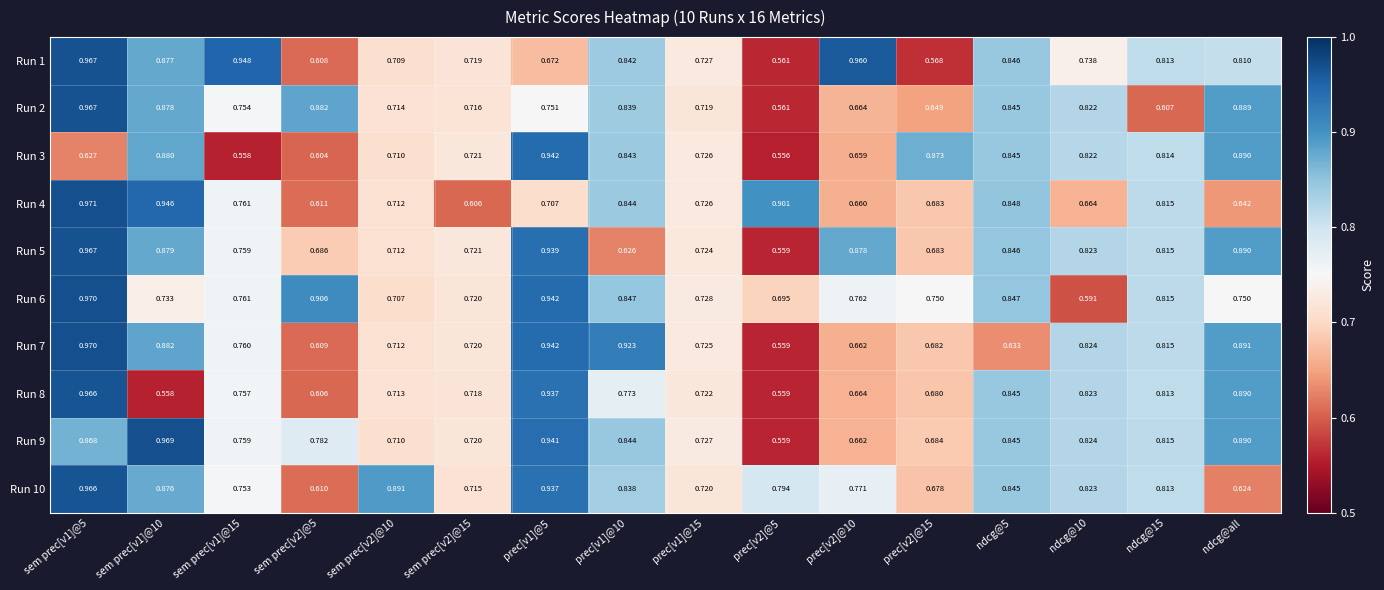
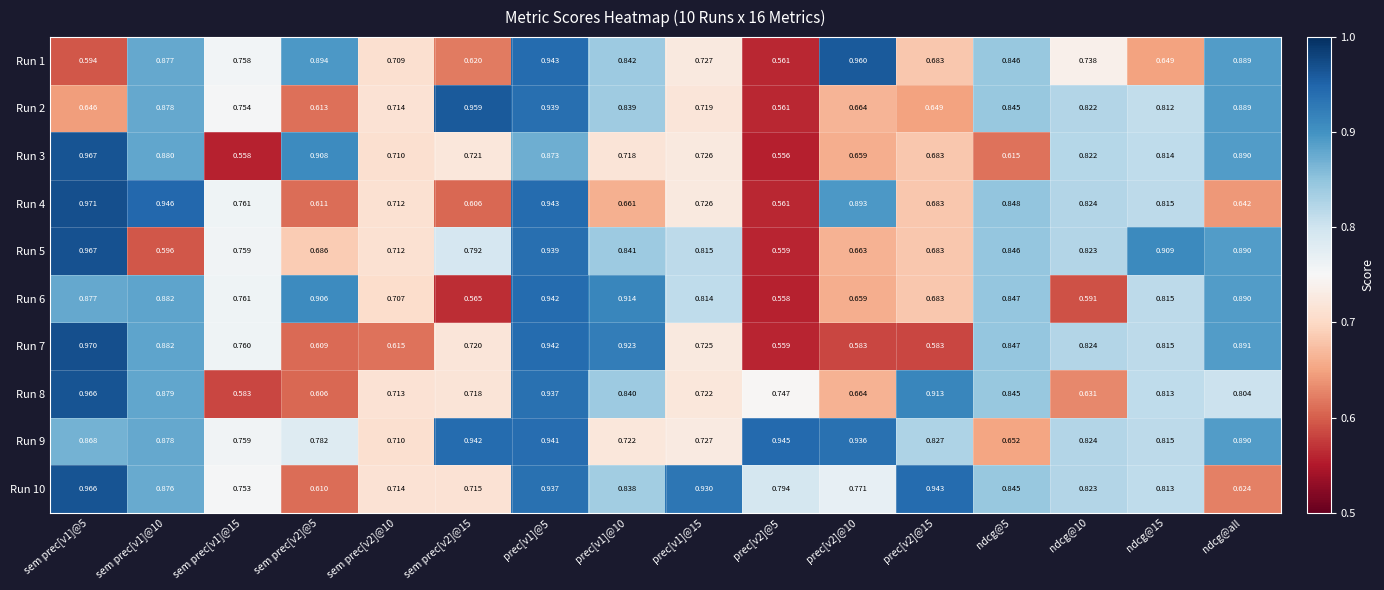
  {
    "Run 1": {
-     "sem prec[v1]@5": 0.967,
+     "sem prec[v1]@5": 0.594,
      "sem prec[v1]@10": 0.877,
-     "sem prec[v1]@15": 0.948,
-     "sem prec[v2]@5": 0.608,
+     "sem prec[v1]@15": 0.758,
+     "sem prec[v2]@5": 0.894,
      "sem prec[v2]@10": 0.709,
-     "sem prec[v2]@15": 0.719,
-     "prec[v1]@5": 0.672,
+     "sem prec[v2]@15": 0.620,
+     "prec[v1]@5": 0.943,
      "prec[v1]@10": 0.842,
      "prec[v1]@15": 0.727,
      "prec[v2]@5": 0.561,
      "prec[v2]@10": 0.960,
-     "prec[v2]@15": 0.568,
+     "prec[v2]@15": 0.683,
      "ndcg@5": 0.846,
      "ndcg@10": 0.738,
-     "ndcg@15": 0.813,
-     "ndcg@all": 0.810
+     "ndcg@15": 0.649,
+     "ndcg@all": 0.889
    },
    "Run 2": {
-     "sem prec[v1]@5": 0.967,
+     "sem prec[v1]@5": 0.646,
      "sem prec[v1]@10": 0.878,
      "sem prec[v1]@15": 0.754,
-     "sem prec[v2]@5": 0.882,
+     "sem prec[v2]@5": 0.613,
      "sem prec[v2]@10": 0.714,
-     "sem prec[v2]@15": 0.716,
-     "prec[v1]@5": 0.751,
+     "sem prec[v2]@15": 0.959,
+     "prec[v1]@5": 0.939,
      "prec[v1]@10": 0.839,
      "prec[v1]@15": 0.719,
      "prec[v2]@5": 0.561,
      "prec[v2]@10": 0.664,
      "prec[v2]@15": 0.649,
      "ndcg@5": 0.845,
      "ndcg@10": 0.822,
-     "ndcg@15": 0.607,
+     "ndcg@15": 0.812,
      "ndcg@all": 0.889
    },
    "Run 3": {
-     "sem prec[v1]@5": 0.627,
+     "sem prec[v1]@5": 0.967,
      "sem prec[v1]@10": 0.880,
      "sem prec[v1]@15": 0.558,
-     "sem prec[v2]@5": 0.604,
+     "sem prec[v2]@5": 0.908,
      "sem prec[v2]@10": 0.710,
      "sem prec[v2]@15": 0.721,
-     "prec[v1]@5": 0.942,
-     "prec[v1]@10": 0.843,
+     "prec[v1]@5": 0.873,
+     "prec[v1]@10": 0.718,
      "prec[v1]@15": 0.726,
      "prec[v2]@5": 0.556,
      "prec[v2]@10": 0.659,
-     "prec[v2]@15": 0.873,
-     "ndcg@5": 0.845,
+     "prec[v2]@15": 0.683,
+     "ndcg@5": 0.615,
      "ndcg@10": 0.822,
      "ndcg@15": 0.814,
      "ndcg@all": 0.890
    },
    "Run 4": {
      "sem prec[v1]@5": 0.971,
      "sem prec[v1]@10": 0.946,
      "sem prec[v1]@15": 0.761,
      "sem prec[v2]@5": 0.611,
      "sem prec[v2]@10": 0.712,
      "sem prec[v2]@15": 0.606,
-     "prec[v1]@5": 0.707,
-     "prec[v1]@10": 0.844,
+     "prec[v1]@5": 0.943,
+     "prec[v1]@10": 0.661,
      "prec[v1]@15": 0.726,
-     "prec[v2]@5": 0.901,
-     "prec[v2]@10": 0.660,
+     "prec[v2]@5": 0.561,
+     "prec[v2]@10": 0.893,
      "prec[v2]@15": 0.683,
      "ndcg@5": 0.848,
-     "ndcg@10": 0.664,
+     "ndcg@10": 0.824,
      "ndcg@15": 0.815,
      "ndcg@all": 0.642
    },
    "Run 5": {
      "sem prec[v1]@5": 0.967,
-     "sem prec[v1]@10": 0.879,
+     "sem prec[v1]@10": 0.596,
      "sem prec[v1]@15": 0.759,
      "sem prec[v2]@5": 0.686,
      "sem prec[v2]@10": 0.712,
-     "sem prec[v2]@15": 0.721,
+     "sem prec[v2]@15": 0.792,
      "prec[v1]@5": 0.939,
-     "prec[v1]@10": 0.626,
-     "prec[v1]@15": 0.724,
+     "prec[v1]@10": 0.841,
+     "prec[v1]@15": 0.815,
      "prec[v2]@5": 0.559,
-     "prec[v2]@10": 0.878,
+     "prec[v2]@10": 0.663,
      "prec[v2]@15": 0.683,
      "ndcg@5": 0.846,
      "ndcg@10": 0.823,
-     "ndcg@15": 0.815,
+     "ndcg@15": 0.909,
      "ndcg@all": 0.890
    },
    "Run 6": {
-     "sem prec[v1]@5": 0.970,
-     "sem prec[v1]@10": 0.733,
+     "sem prec[v1]@5": 0.877,
+     "sem prec[v1]@10": 0.882,
      "sem prec[v1]@15": 0.761,
      "sem prec[v2]@5": 0.906,
      "sem prec[v2]@10": 0.707,
-     "sem prec[v2]@15": 0.720,
+     "sem prec[v2]@15": 0.565,
      "prec[v1]@5": 0.942,
-     "prec[v1]@10": 0.847,
-     "prec[v1]@15": 0.728,
-     "prec[v2]@5": 0.695,
-     "prec[v2]@10": 0.762,
-     "prec[v2]@15": 0.750,
+     "prec[v1]@10": 0.914,
+     "prec[v1]@15": 0.814,
+     "prec[v2]@5": 0.558,
+     "prec[v2]@10": 0.659,
+     "prec[v2]@15": 0.683,
      "ndcg@5": 0.847,
      "ndcg@10": 0.591,
      "ndcg@15": 0.815,
-     "ndcg@all": 0.750
+     "ndcg@all": 0.890
    },
    "Run 7": {
      "sem prec[v1]@5": 0.970,
      "sem prec[v1]@10": 0.882,
      "sem prec[v1]@15": 0.760,
      "sem prec[v2]@5": 0.609,
-     "sem prec[v2]@10": 0.712,
+     "sem prec[v2]@10": 0.615,
      "sem prec[v2]@15": 0.720,
      "prec[v1]@5": 0.942,
      "prec[v1]@10": 0.923,
      "prec[v1]@15": 0.725,
      "prec[v2]@5": 0.559,
-     "prec[v2]@10": 0.662,
-     "prec[v2]@15": 0.682,
-     "ndcg@5": 0.633,
+     "prec[v2]@10": 0.583,
+     "prec[v2]@15": 0.583,
+     "ndcg@5": 0.847,
      "ndcg@10": 0.824,
      "ndcg@15": 0.815,
      "ndcg@all": 0.891
    },
    "Run 8": {
      "sem prec[v1]@5": 0.966,
-     "sem prec[v1]@10": 0.558,
-     "sem prec[v1]@15": 0.757,
+     "sem prec[v1]@10": 0.879,
+     "sem prec[v1]@15": 0.583,
      "sem prec[v2]@5": 0.606,
      "sem prec[v2]@10": 0.713,
      "sem prec[v2]@15": 0.718,
      "prec[v1]@5": 0.937,
-     "prec[v1]@10": 0.773,
+     "prec[v1]@10": 0.840,
      "prec[v1]@15": 0.722,
-     "prec[v2]@5": 0.559,
+     "prec[v2]@5": 0.747,
      "prec[v2]@10": 0.664,
-     "prec[v2]@15": 0.680,
+     "prec[v2]@15": 0.913,
      "ndcg@5": 0.845,
-     "ndcg@10": 0.823,
+     "ndcg@10": 0.631,
      "ndcg@15": 0.813,
-     "ndcg@all": 0.890
+     "ndcg@all": 0.804
    },
    "Run 9": {
      "sem prec[v1]@5": 0.868,
-     "sem prec[v1]@10": 0.969,
+     "sem prec[v1]@10": 0.878,
      "sem prec[v1]@15": 0.759,
      "sem prec[v2]@5": 0.782,
      "sem prec[v2]@10": 0.710,
-     "sem prec[v2]@15": 0.720,
+     "sem prec[v2]@15": 0.942,
      "prec[v1]@5": 0.941,
-     "prec[v1]@10": 0.844,
+     "prec[v1]@10": 0.722,
      "prec[v1]@15": 0.727,
-     "prec[v2]@5": 0.559,
-     "prec[v2]@10": 0.662,
-     "prec[v2]@15": 0.684,
-     "ndcg@5": 0.845,
+     "prec[v2]@5": 0.945,
+     "prec[v2]@10": 0.936,
+     "prec[v2]@15": 0.827,
+     "ndcg@5": 0.652,
      "ndcg@10": 0.824,
      "ndcg@15": 0.815,
      "ndcg@all": 0.890
    },
    "Run 10": {
      "sem prec[v1]@5": 0.966,
      "sem prec[v1]@10": 0.876,
      "sem prec[v1]@15": 0.753,
      "sem prec[v2]@5": 0.610,
-     "sem prec[v2]@10": 0.891,
+     "sem prec[v2]@10": 0.714,
      "sem prec[v2]@15": 0.715,
      "prec[v1]@5": 0.937,
      "prec[v1]@10": 0.838,
-     "prec[v1]@15": 0.720,
+     "prec[v1]@15": 0.930,
      "prec[v2]@5": 0.794,
      "prec[v2]@10": 0.771,
-     "prec[v2]@15": 0.678,
+     "prec[v2]@15": 0.943,
      "ndcg@5": 0.845,
      "ndcg@10": 0.823,
      "ndcg@15": 0.813,
      "ndcg@all": 0.624
    }
  }
